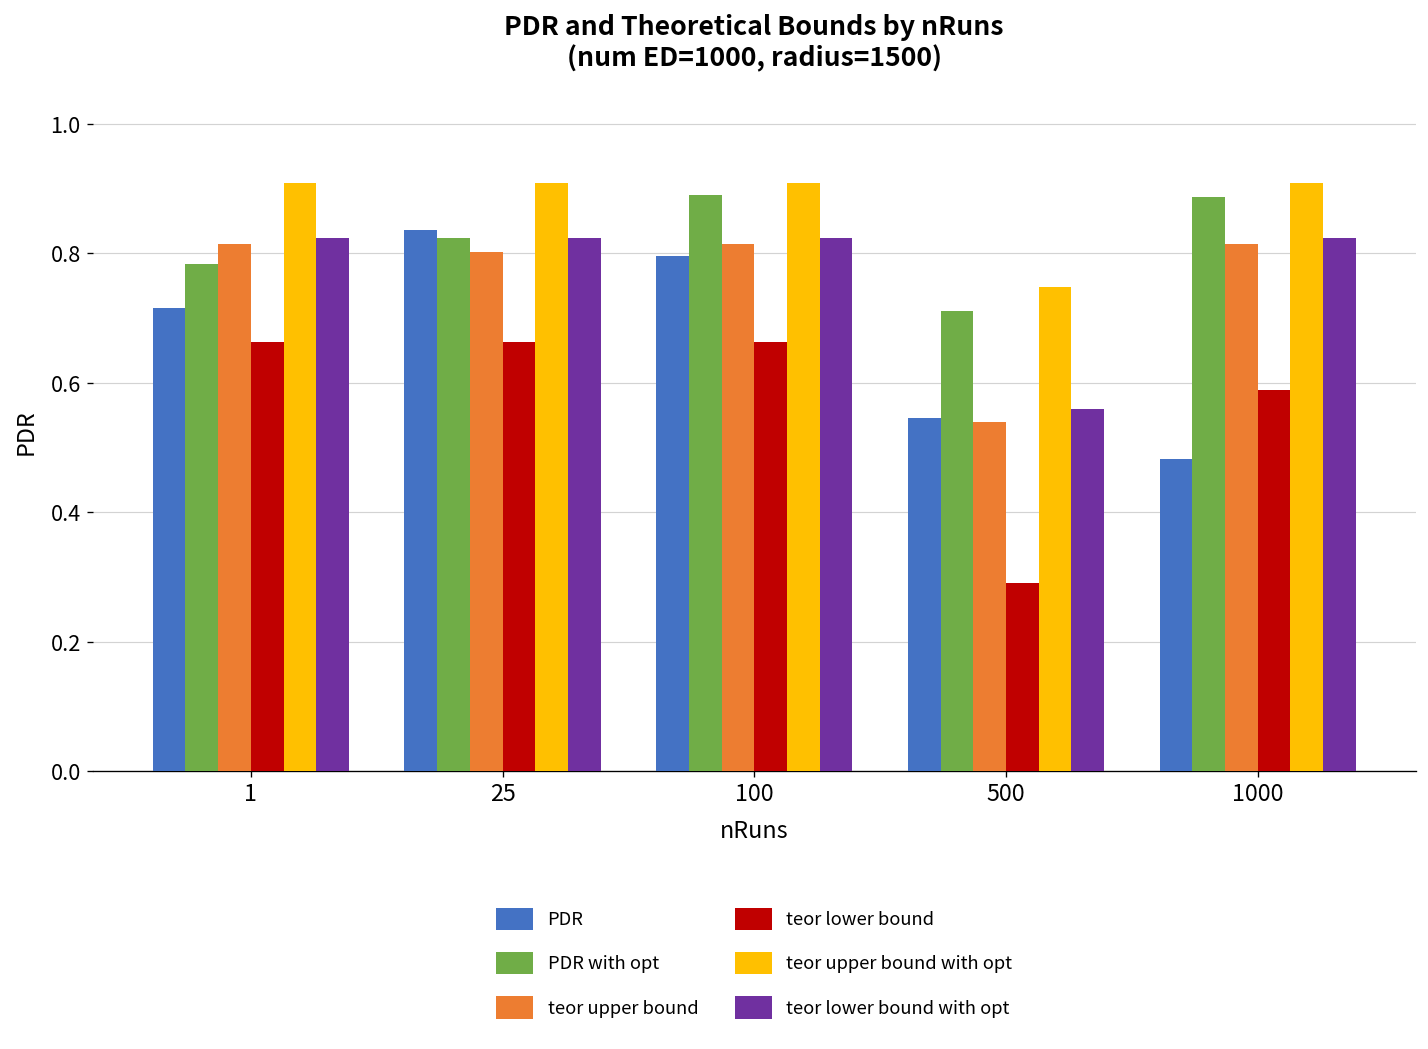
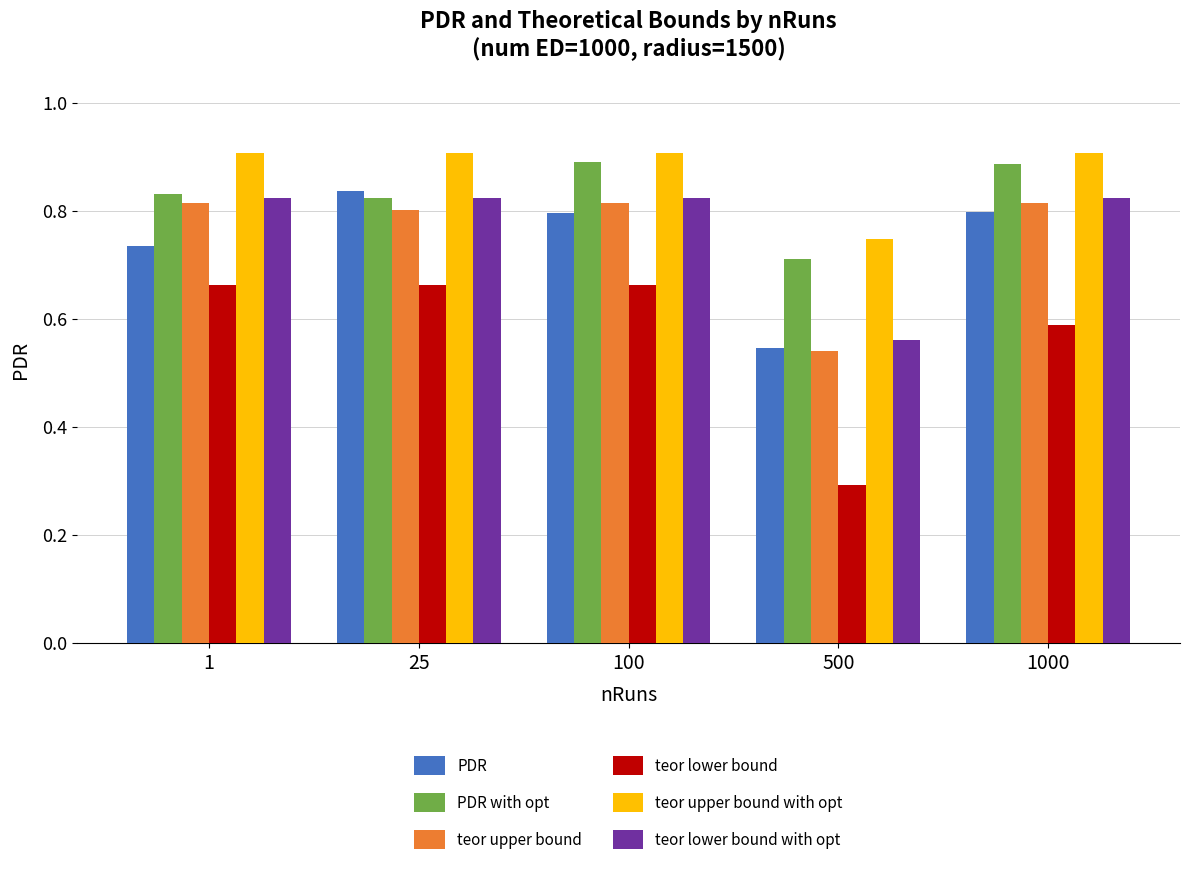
  {
    "PDR": {
-     "1": 0.72,
+     "1": 0.73,
      "25": 0.84,
      "100": 0.80,
      "500": 0.55,
-     "1000": 0.48
+     "1000": 0.80
    },
    "PDR with opt": {
-     "1": 0.78,
+     "1": 0.83,
      "25": 0.82,
      "100": 0.89,
      "500": 0.71,
      "1000": 0.89
    },
    "teor upper bound": {
      "1": 0.81,
      "25": 0.80,
      "100": 0.81,
      "500": 0.54,
      "1000": 0.81
    },
    "teor lower bound": {
      "1": 0.66,
      "25": 0.66,
      "100": 0.66,
      "500": 0.29,
      "1000": 0.59
    },
    "teor upper bound with opt": {
      "1": 0.91,
      "25": 0.91,
      "100": 0.91,
      "500": 0.75,
      "1000": 0.91
    },
    "teor lower bound with opt": {
      "1": 0.82,
      "25": 0.82,
      "100": 0.82,
      "500": 0.56,
      "1000": 0.82
    }
  }
